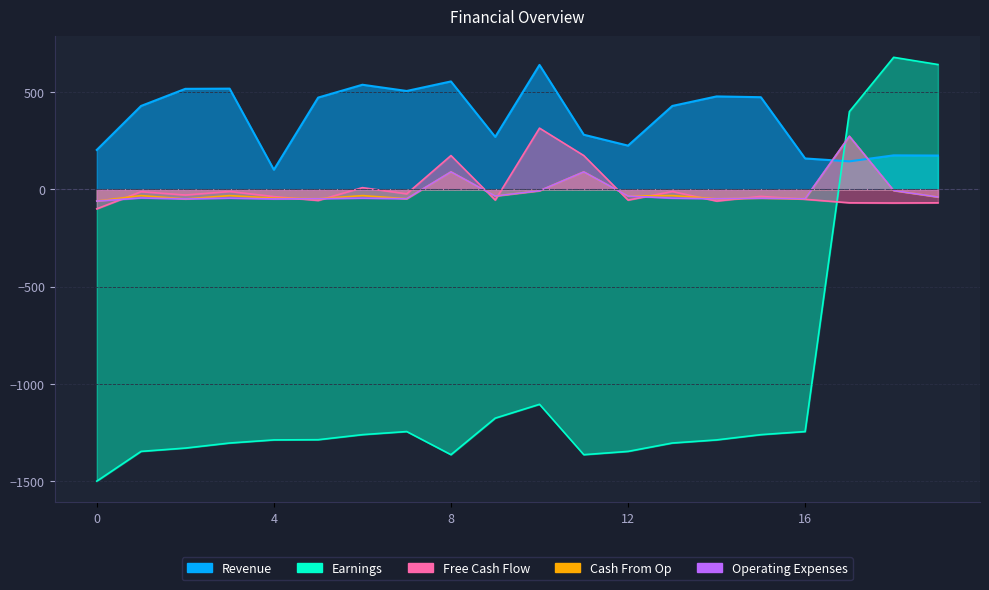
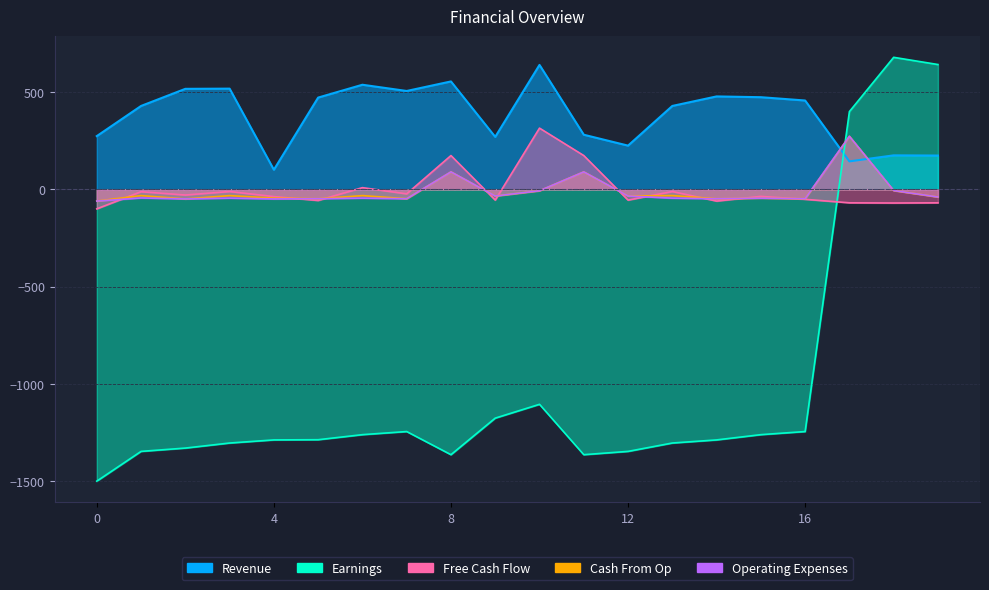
  {
    "Revenue": {
-     "0": 200,
+     "0": 270,
      "4": 100,
      "8": 560,
      "12": 230,
-     "16": 160
+     "16": 460
    }
  }
